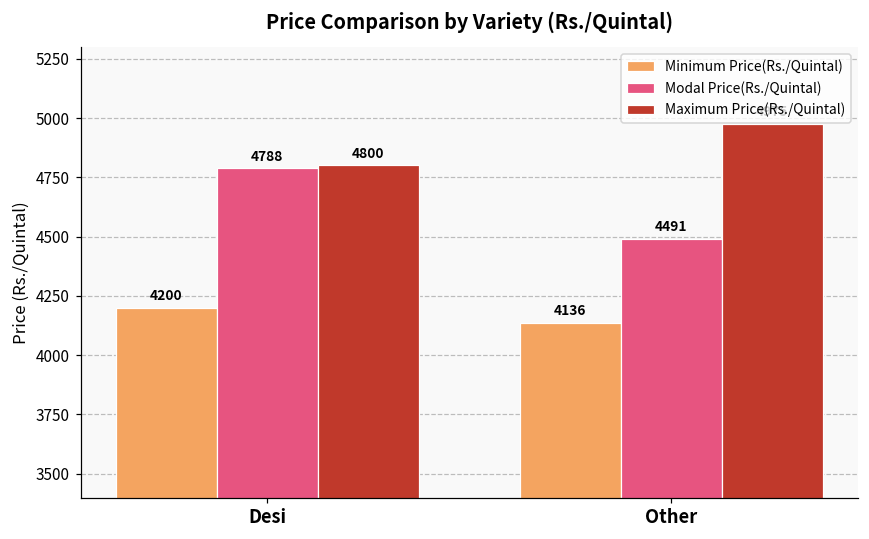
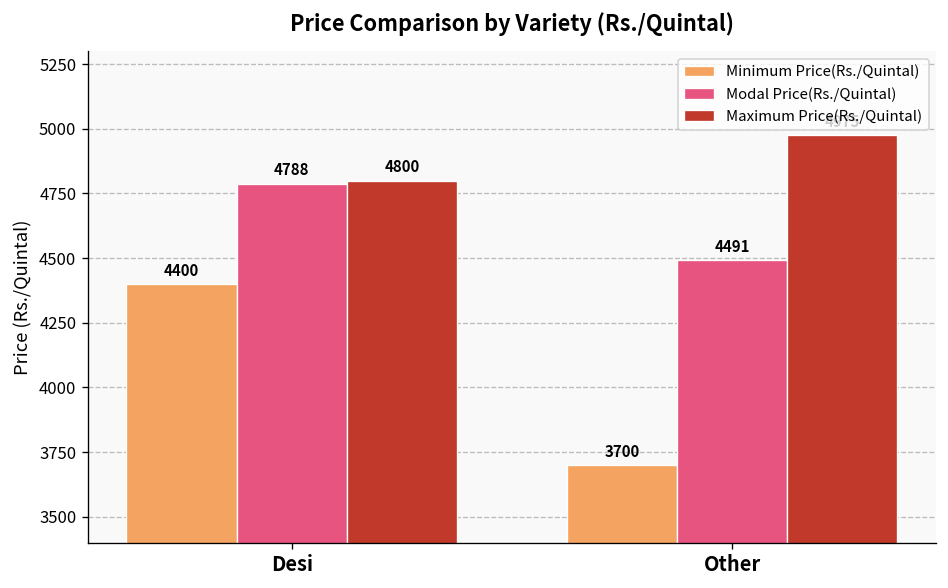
  {
    "Minimum Price(Rs./Quintal)": {
-     "Desi": 4200,
-     "Other": 4136
+     "Desi": 4400,
+     "Other": 3700
    },
    "Modal Price(Rs./Quintal)": {
      "Desi": 4788,
      "Other": 4491
    },
    "Maximum Price(Rs./Quintal)": {
      "Desi": 4800
    }
  }
